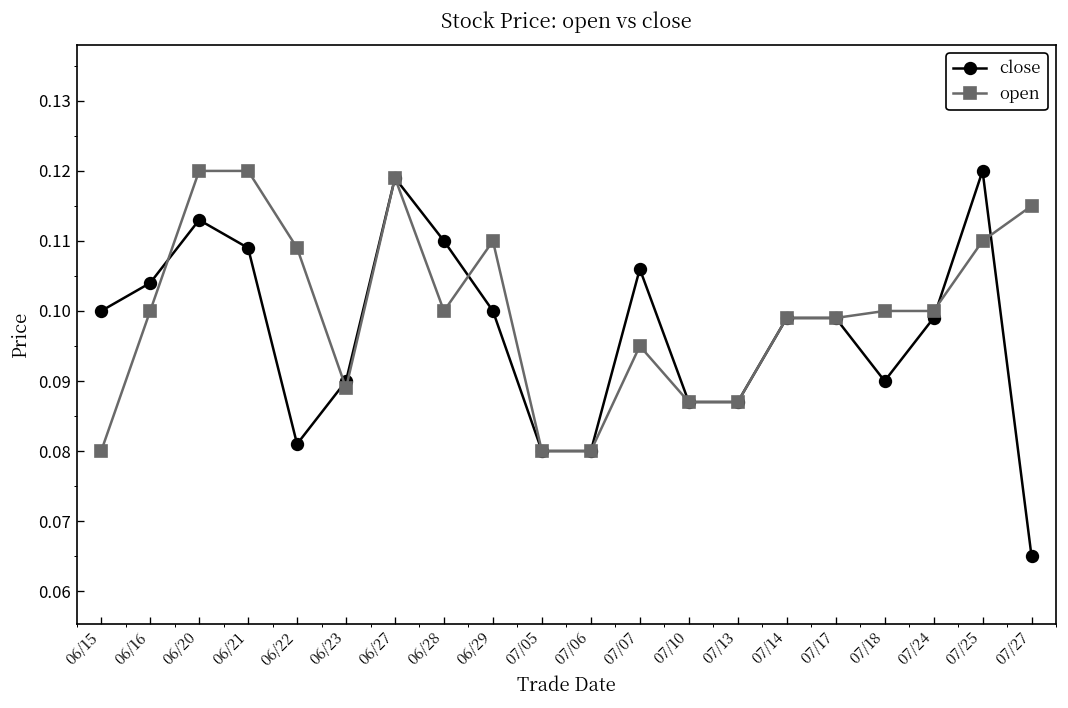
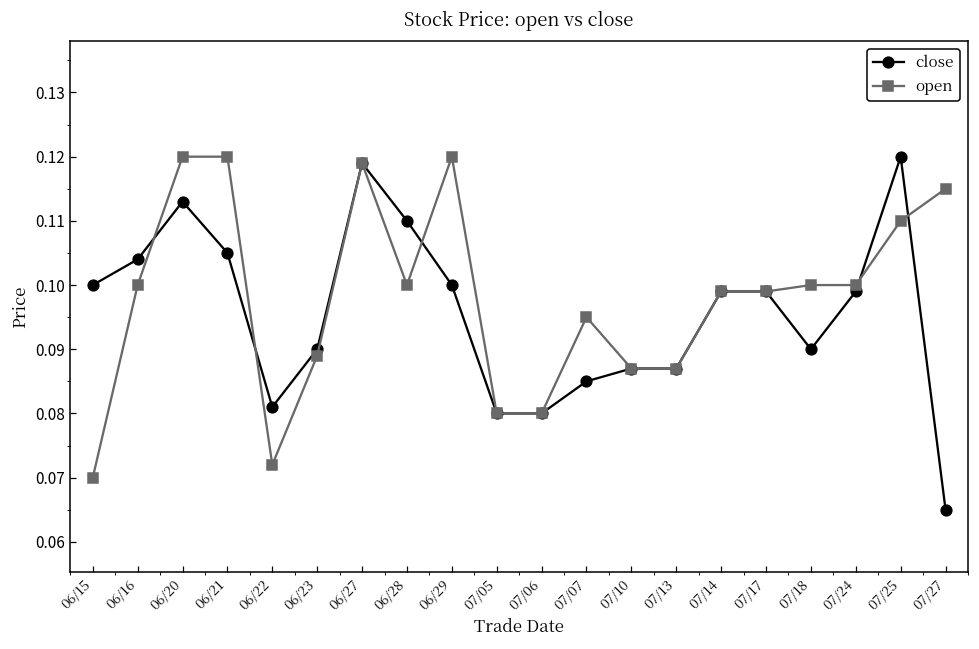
  {
    "close": {
      "06/15": 0.100,
      "06/16": 0.104,
      "06/20": 0.113,
-     "06/21": 0.109,
+     "06/21": 0.105,
      "06/22": 0.081,
      "06/23": 0.090,
      "06/28": 0.110,
      "06/29": 0.100,
-     "07/07": 0.106,
+     "07/07": 0.085,
      "07/18": 0.090,
      "07/24": 0.099,
      "07/25": 0.120,
      "07/27": 0.065
    },
    "open": {
-     "06/15": 0.08,
+     "06/15": 0.07,
      "06/16": 0.100,
      "06/20": 0.120,
      "06/21": 0.120,
-     "06/22": 0.109,
+     "06/22": 0.072,
      "06/23": 0.089,
      "06/28": 0.100,
-     "06/29": 0.11,
+     "06/29": 0.12,
      "07/07": 0.095,
      "07/18": 0.100,
      "07/24": 0.100,
      "07/25": 0.110,
      "07/27": 0.115
    }
  }
